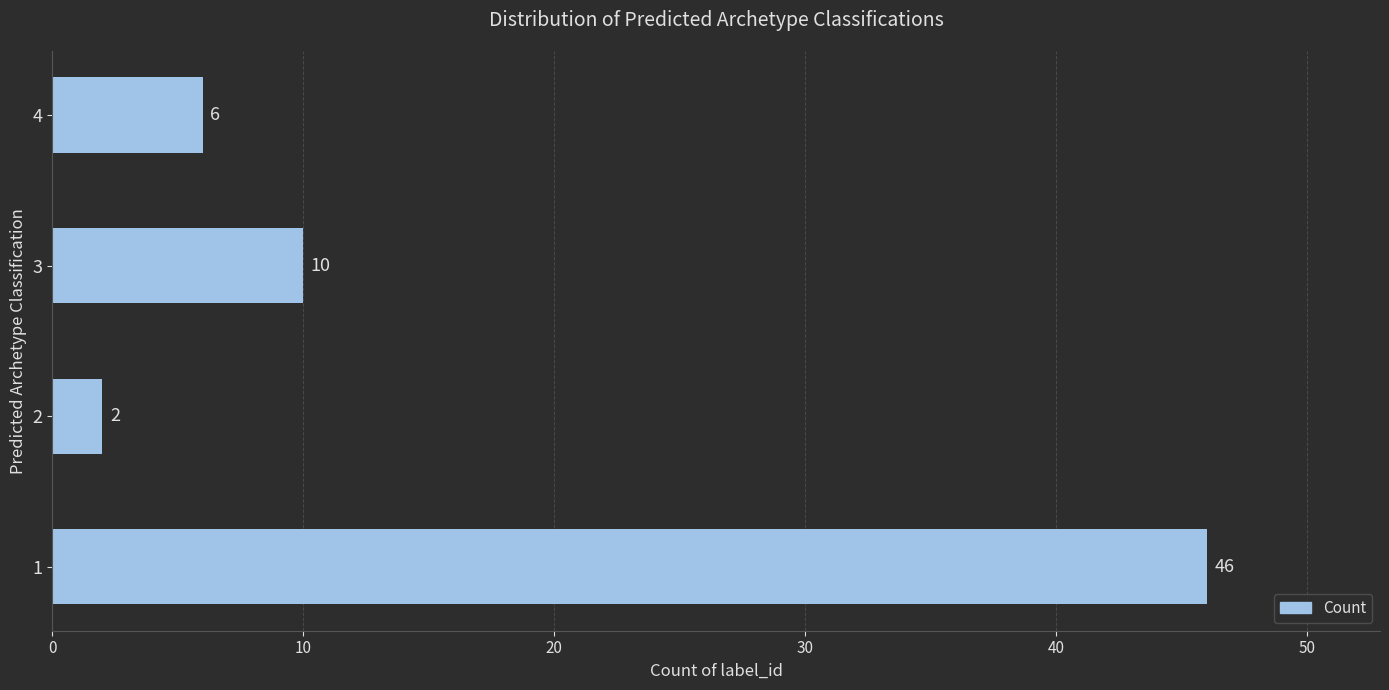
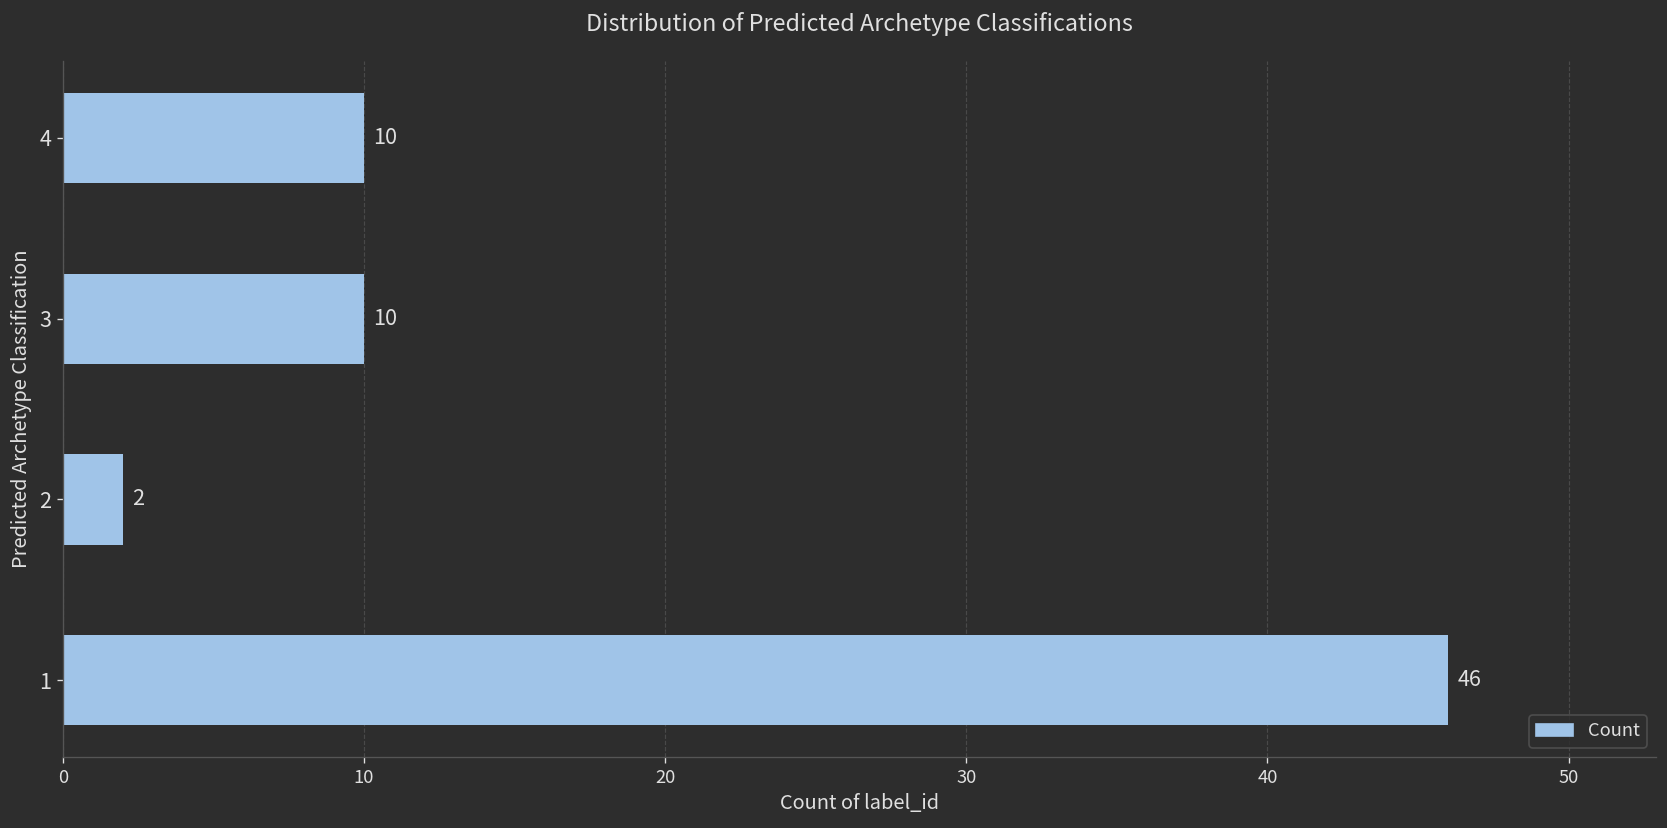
  {
-   "4": 6,
+   "4": 10,
    "3": 10,
    "2": 2,
    "1": 46
  }
